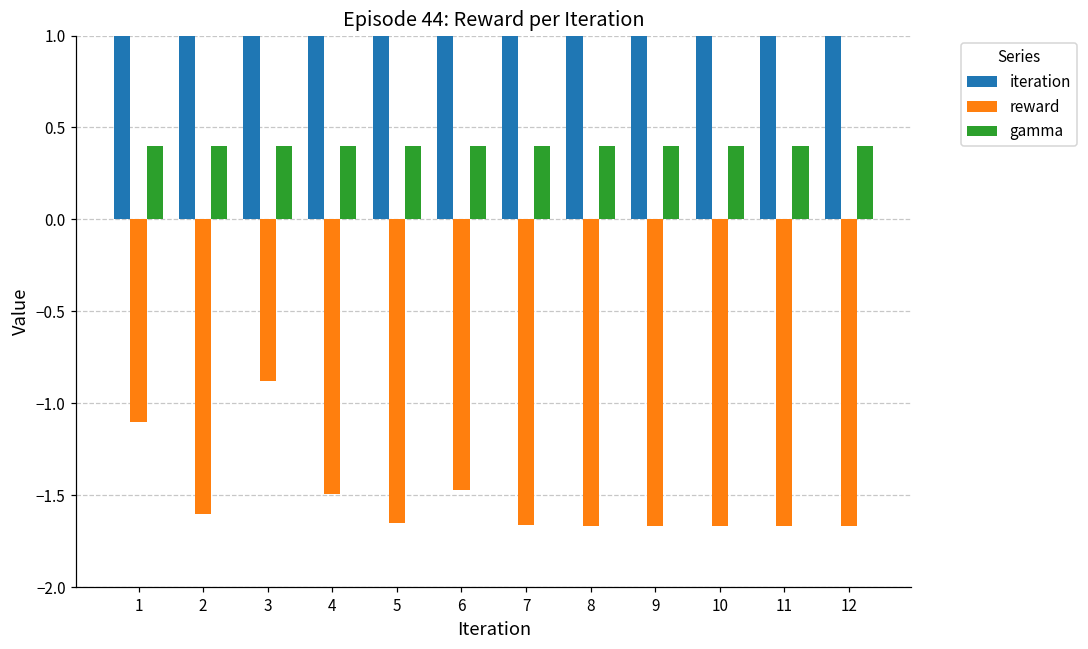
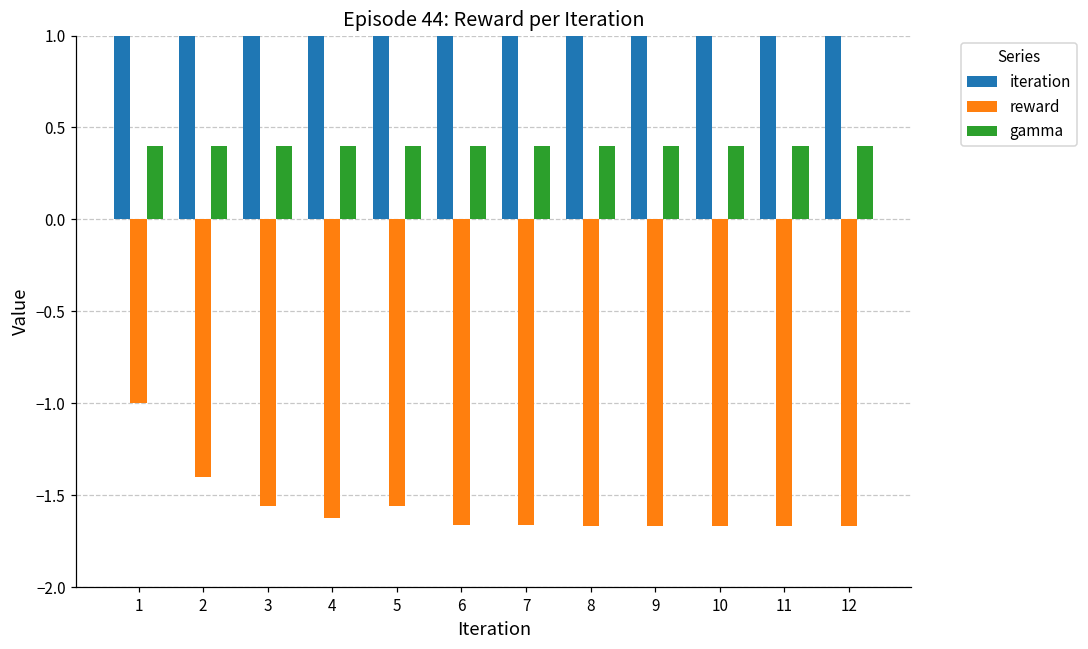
  {
    "iteration": {
      "1": 1.00
    },
    "reward": {
-     "1": -1.1,
-     "2": -1.6,
-     "3": -0.88,
-     "4": -1.49,
-     "5": -1.65,
-     "6": -1.47,
+     "1": -1.0,
+     "2": -1.4,
+     "3": -1.56,
+     "4": -1.62,
+     "5": -1.56,
+     "6": -1.66,
      "7": -1.66,
      "8": -1.67,
      "9": -1.67,
      "10": -1.67,
      "11": -1.67,
      "12": -1.67
    },
    "gamma": {
      "1": 0.40,
      "2": 0.40,
      "3": 0.40,
      "4": 0.40,
      "5": 0.40,
      "6": 0.40,
      "7": 0.40,
      "8": 0.40,
      "9": 0.40,
      "10": 0.40,
      "11": 0.40,
      "12": 0.40
    }
  }
